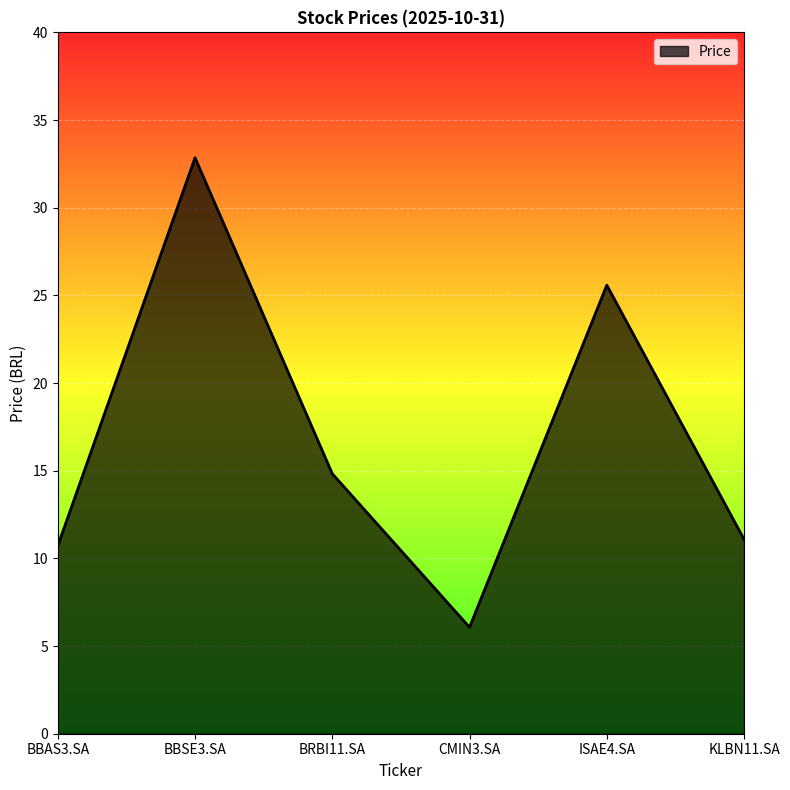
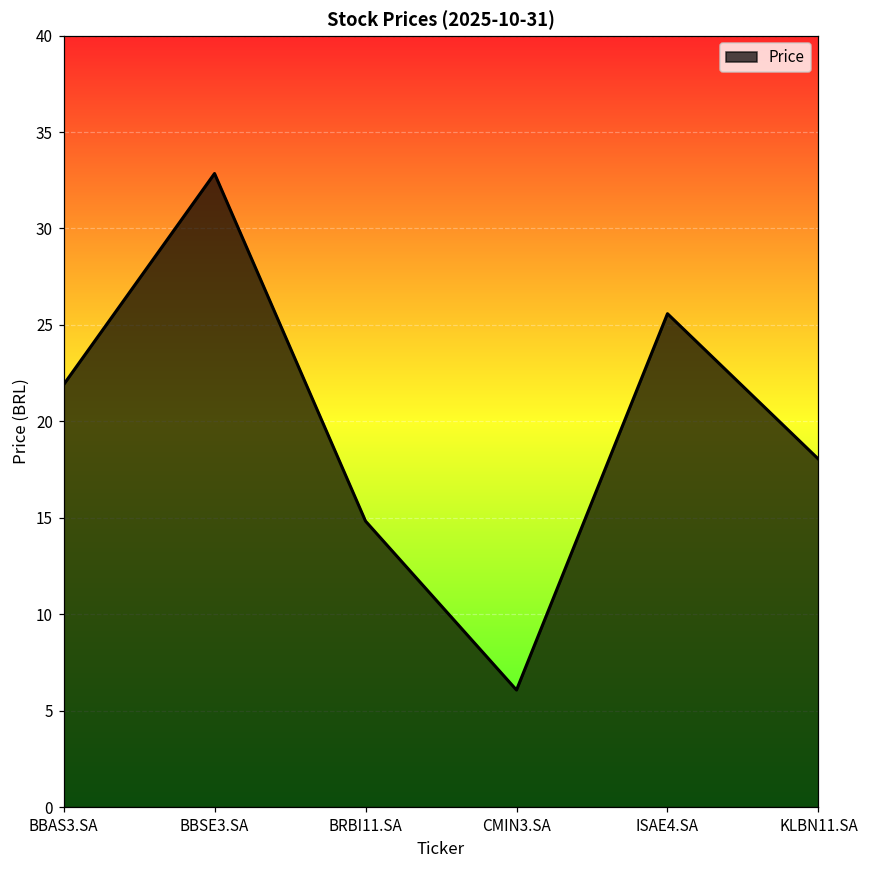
  {
-   "BBAS3.SA": 10.7,
+   "BBAS3.SA": 21.9,
    "BBSE3.SA": 32.8,
    "BRBI11.SA": 14.8,
    "CMIN3.SA": 6.1,
    "ISAE4.SA": 25.6,
-   "KLBN11.SA": 11.1
+   "KLBN11.SA": 18.0
  }
